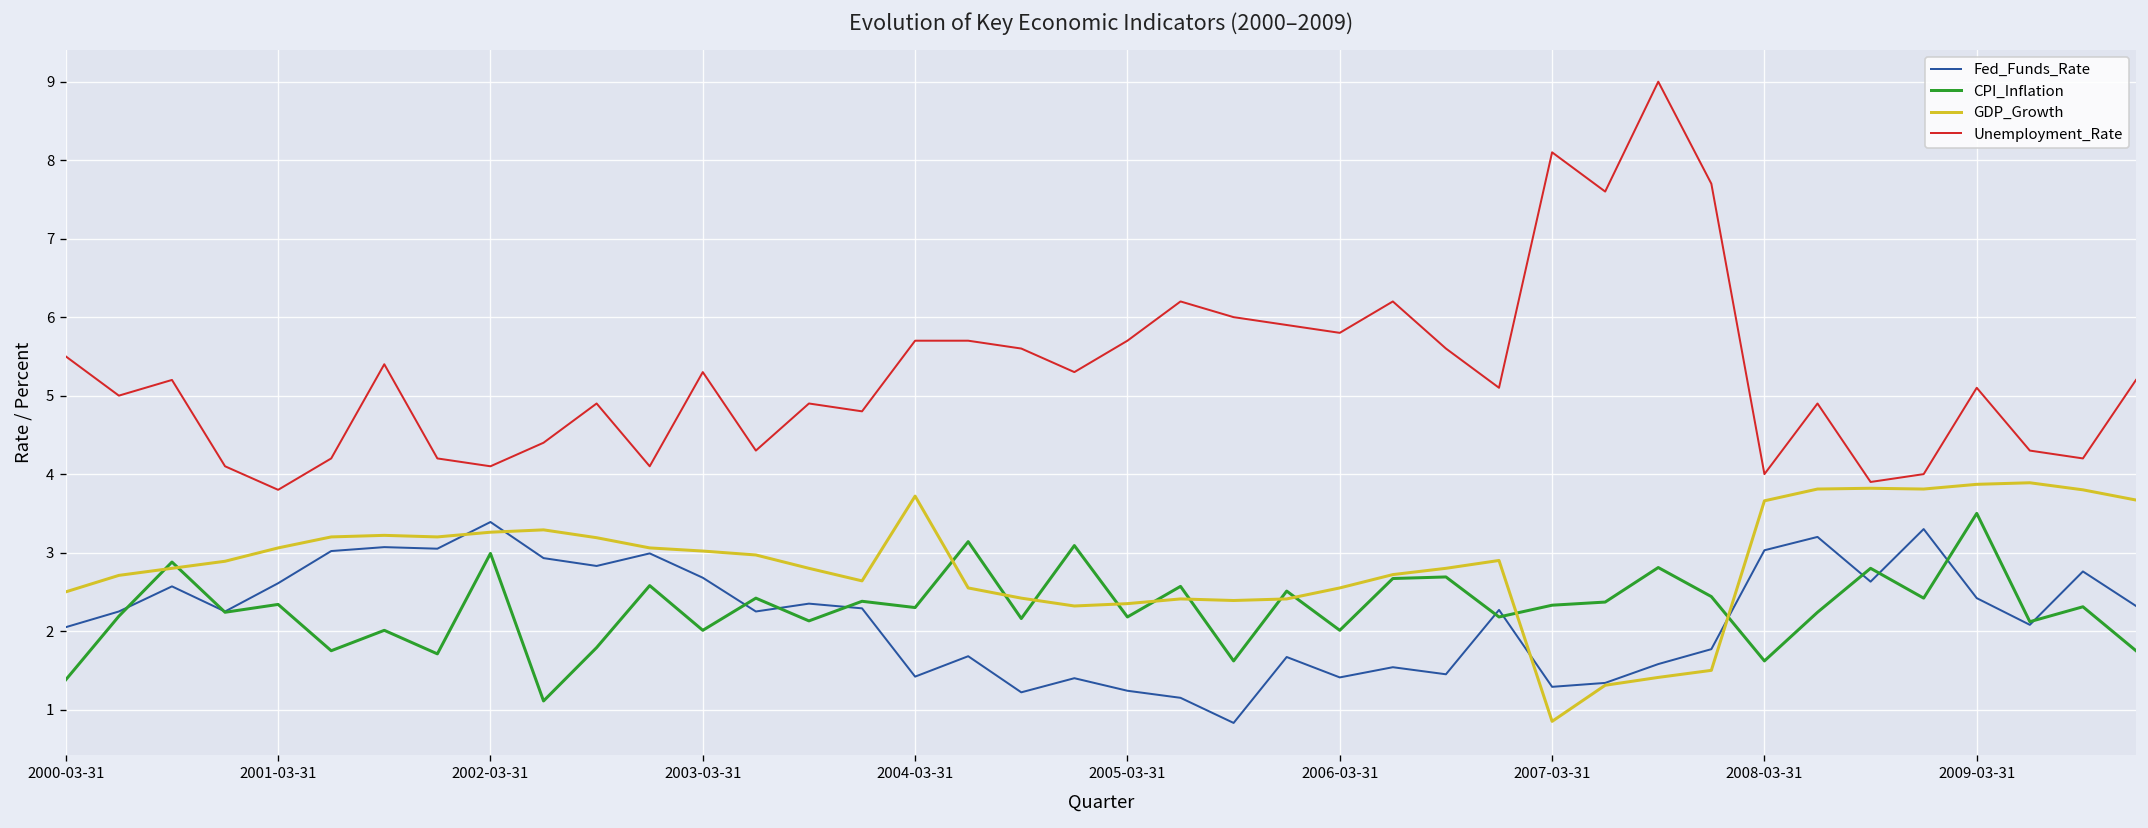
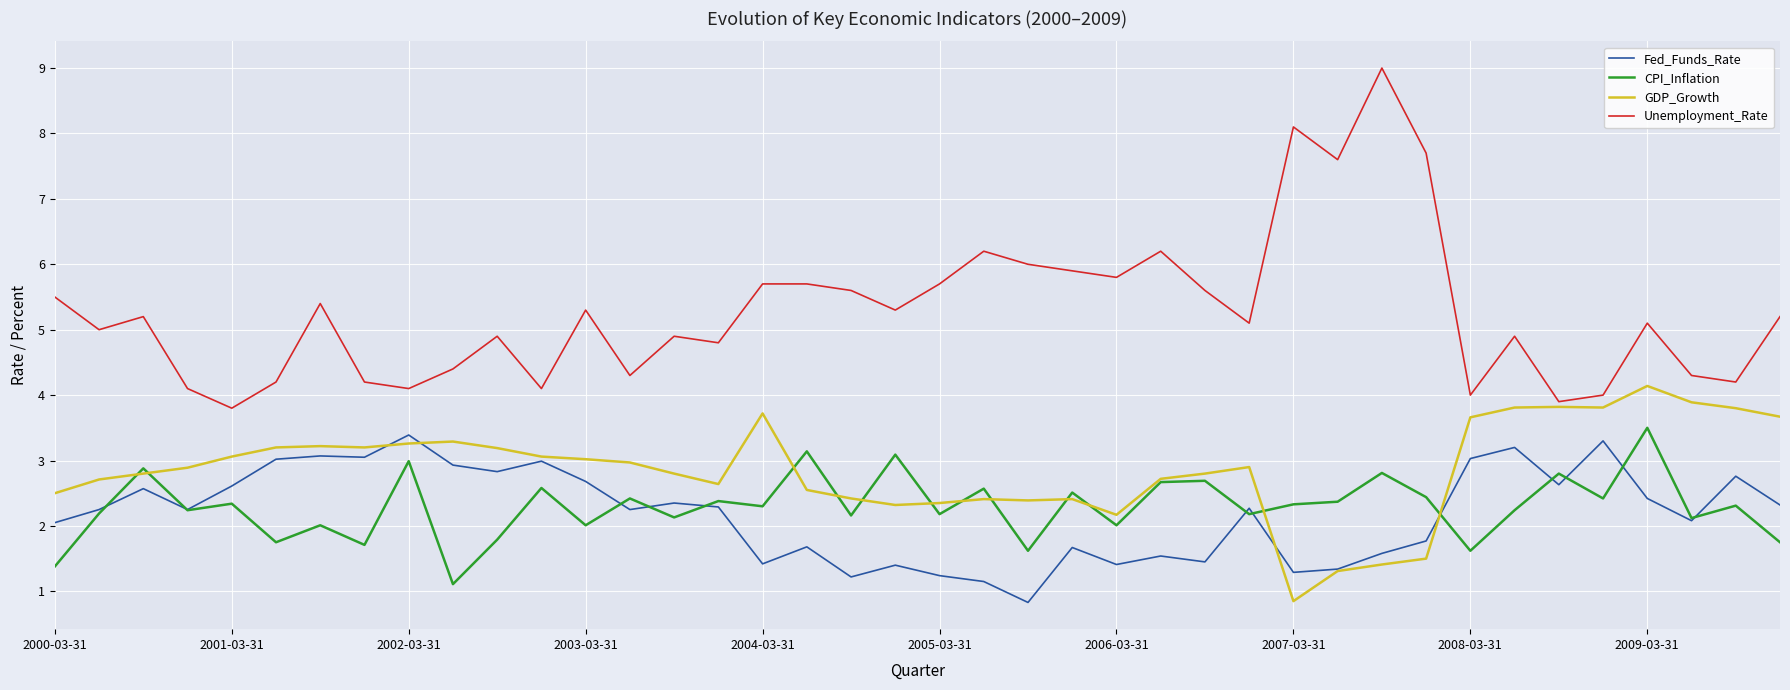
  {
    "Fed_Funds_Rate": {
      "2000-03-31": 2.1,
      "2001-03-31": 2.6,
      "2002-03-31": 3.4,
      "2003-03-31": 2.7,
      "2004-03-31": 1.4,
      "2005-03-31": 1.2,
      "2006-03-31": 1.4,
      "2007-03-31": 1.3,
      "2008-03-31": 3.0,
      "2009-03-31": 2.4
    },
    "CPI_Inflation": {
      "2000-03-31": 1.4,
      "2001-03-31": 2.3,
      "2002-03-31": 3.0,
      "2003-03-31": 2.0,
      "2004-03-31": 2.3,
      "2005-03-31": 2.2,
      "2006-03-31": 2.0,
      "2007-03-31": 2.3,
      "2008-03-31": 1.6,
      "2009-03-31": 3.5
    },
    "GDP_Growth": {
      "2000-03-31": 2.5,
      "2001-03-31": 3.1,
      "2002-03-31": 3.3,
      "2003-03-31": 3.0,
      "2004-03-31": 3.7,
      "2005-03-31": 2.4,
-     "2006-03-31": 2.6,
+     "2006-03-31": 2.2,
      "2007-03-31": 0.9,
      "2008-03-31": 3.7,
-     "2009-03-31": 3.9
+     "2009-03-31": 4.1
    },
    "Unemployment_Rate": {
      "2000-03-31": 5.5,
      "2001-03-31": 3.8,
      "2002-03-31": 4.1,
      "2003-03-31": 5.3,
      "2004-03-31": 5.7,
      "2005-03-31": 5.7,
      "2006-03-31": 5.8,
      "2007-03-31": 8.1,
      "2008-03-31": 4.0,
      "2009-03-31": 5.1
    }
  }
